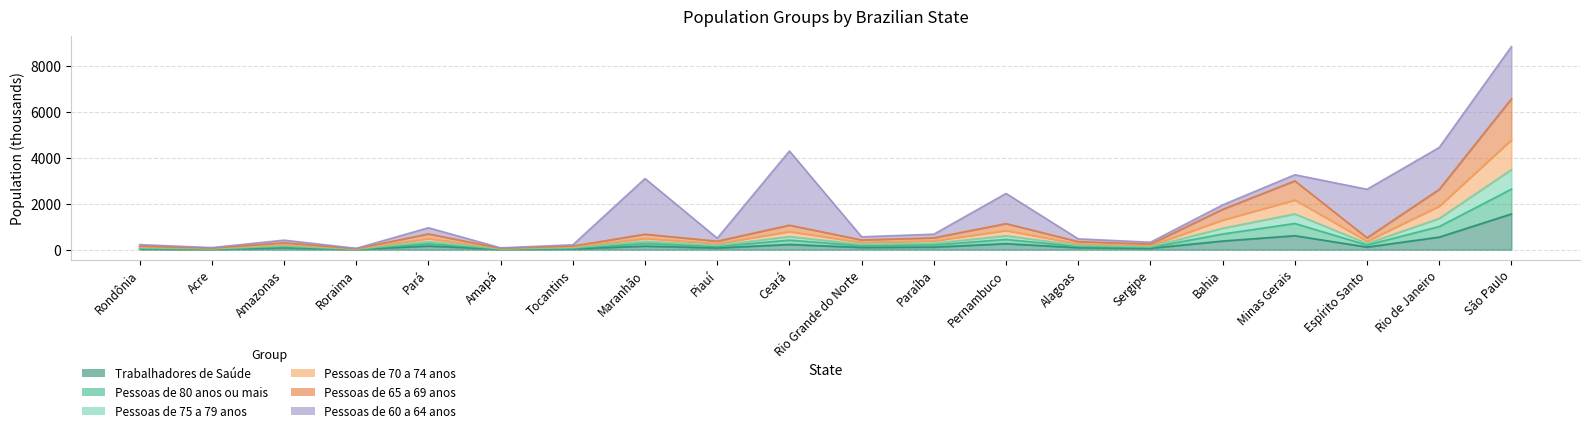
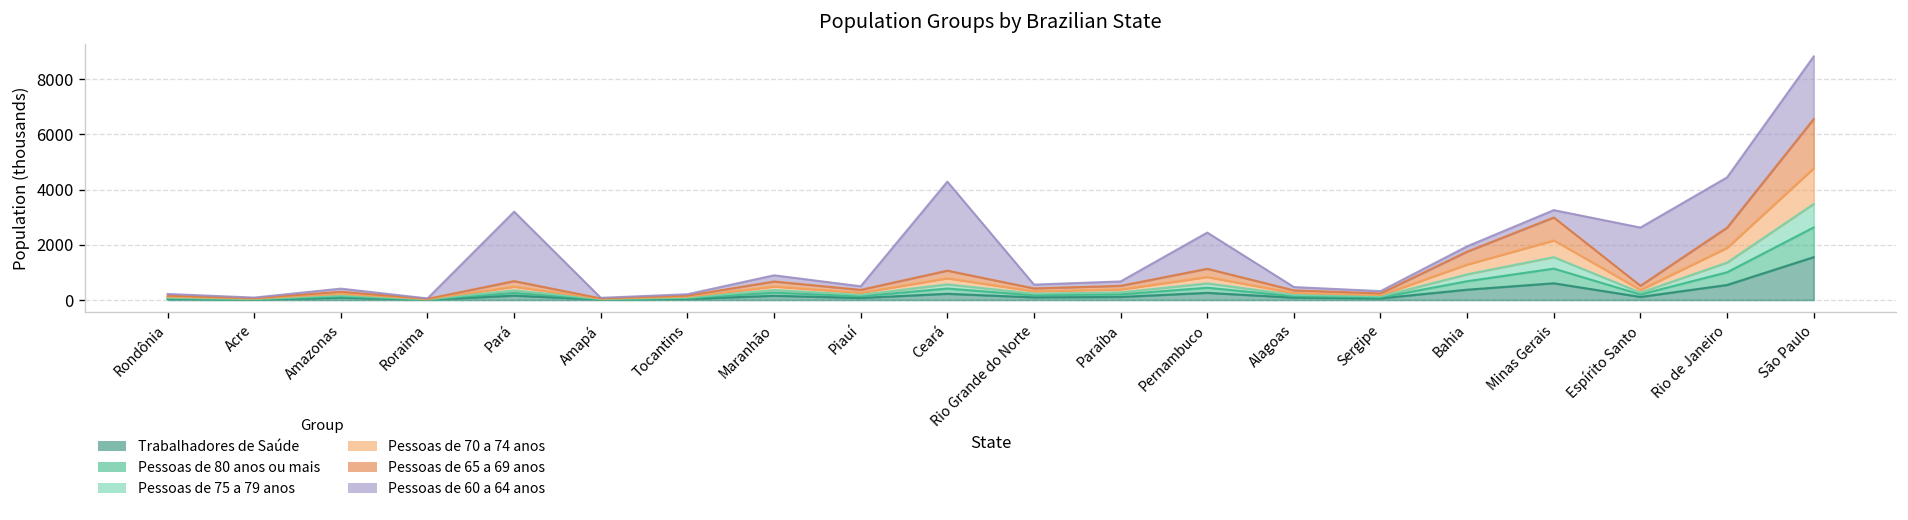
  {
    "Pessoas de 60 a 64 anos": {
      "Amazonas": 100,
-     "Pará": 300,
-     "Maranhão": 2400,
+     "Pará": 2500,
+     "Maranhão": 200,
      "Piauí": 100,
      "Ceará": 3200,
      "Rio Grande do Norte": 100,
      "Paraíba": 200,
      "Pernambuco": 1300,
      "Alagoas": 100,
      "Bahia": 200,
      "Minas Gerais": 300,
      "Espírito Santo": 2100,
      "Rio de Janeiro": 1800,
      "São Paulo": 2300
    }
  }
